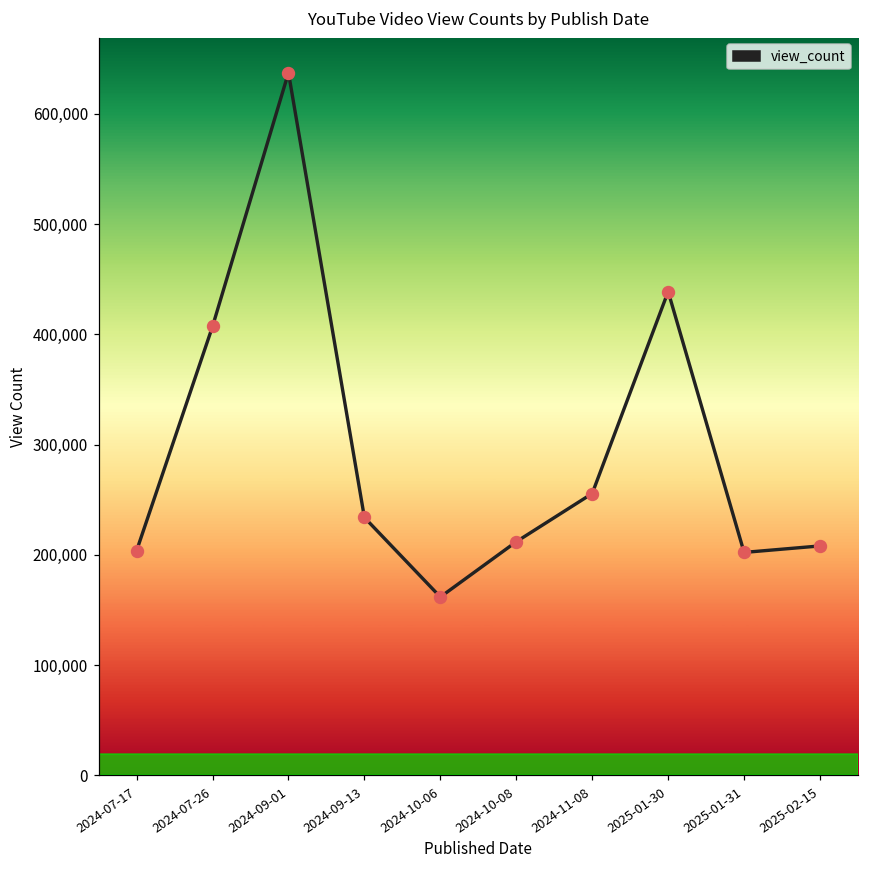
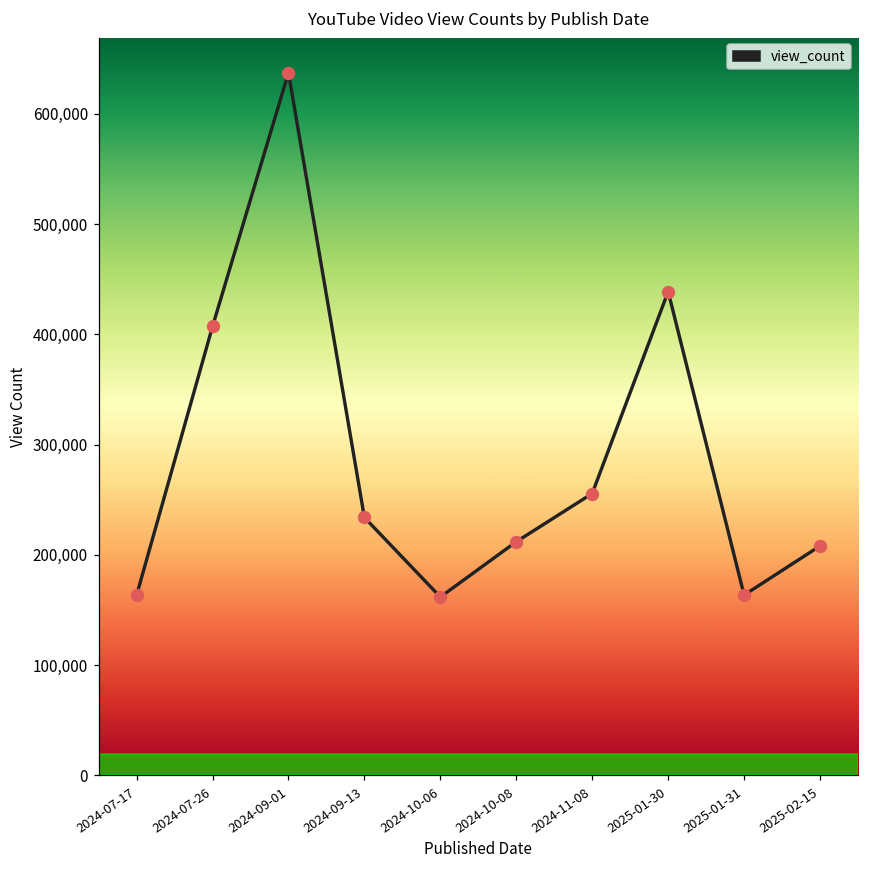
  {
-   "2024-07-17": "204,000",
+   "2024-07-17": "163,000",
    "2024-07-26": "407,000",
    "2024-09-01": "637,000",
    "2024-09-13": "234,000",
    "2024-10-06": "162,000",
    "2024-10-08": "212,000",
    "2024-11-08": "256,000",
    "2025-01-30": "439,000",
-   "2025-01-31": "202,000",
+   "2025-01-31": "164,000",
    "2025-02-15": "208,000"
  }
